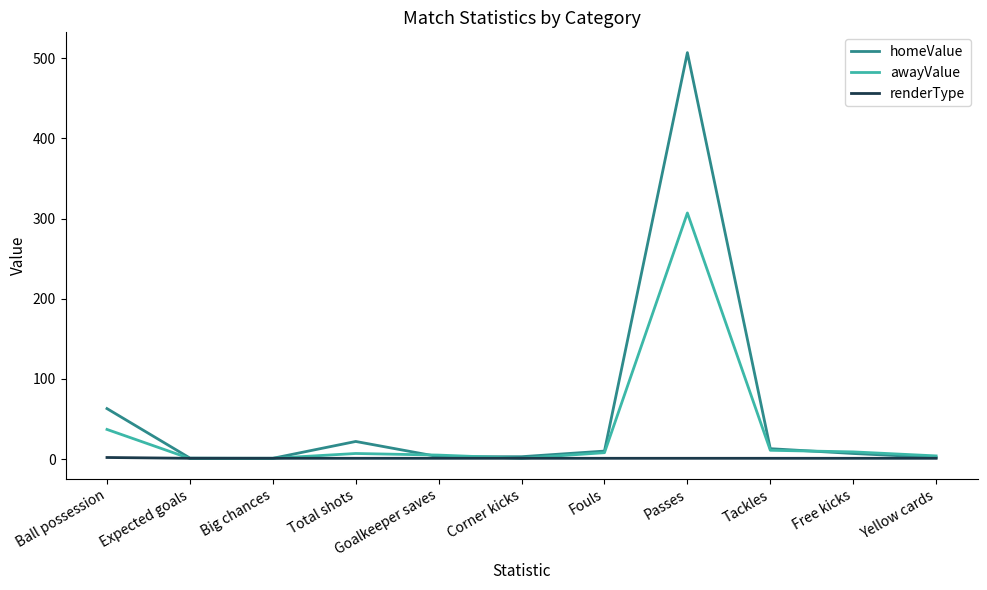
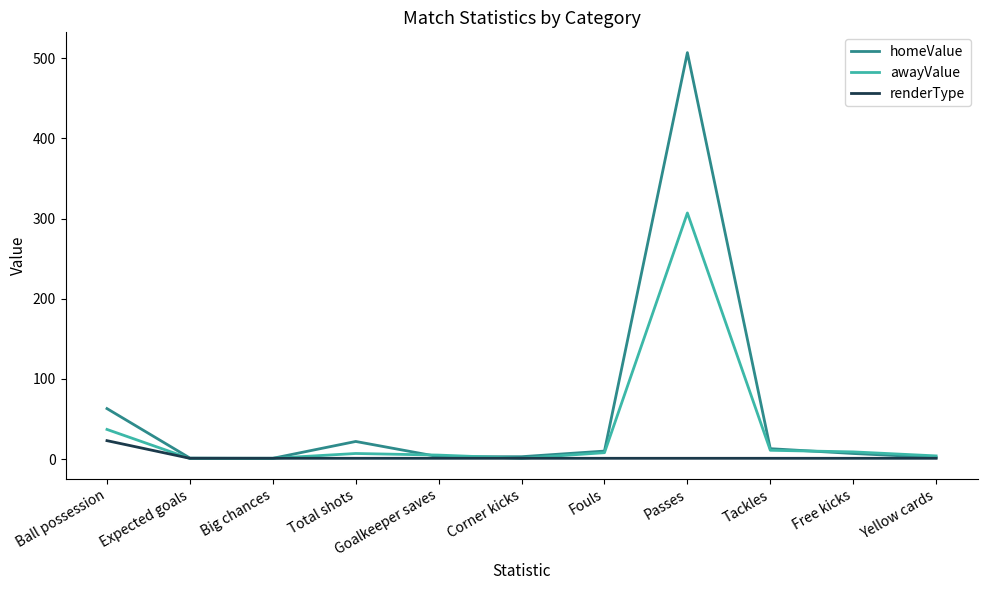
  {
    "renderType": {
-     "Ball possession": 0,
+     "Ball possession": 20,
      "Total shots": 0,
      "Fouls": 0,
      "Passes": 0,
      "Tackles": 0,
      "Free kicks": 0
    }
  }
